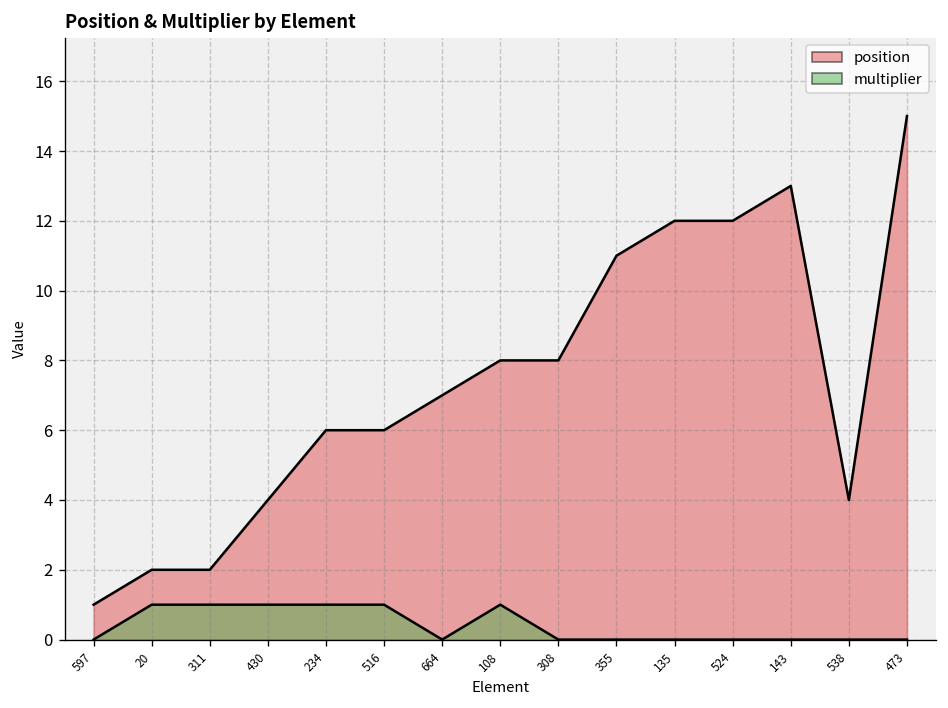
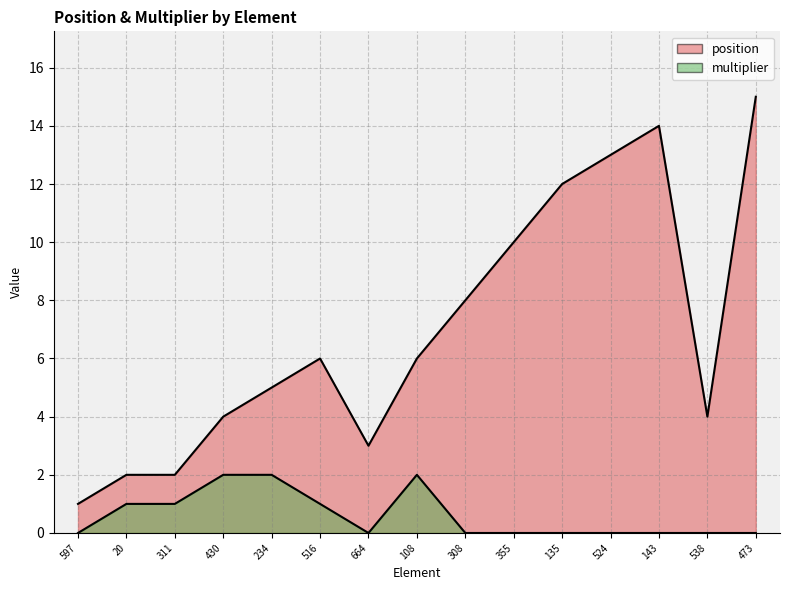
  {
    "position": {
      "597": 1,
      "20": 2,
      "311": 2,
      "430": 4,
-     "234": 6,
+     "234": 5,
      "516": 6,
-     "664": 7,
-     "108": 8,
+     "664": 3,
+     "108": 6,
      "308": 8,
-     "355": 11,
+     "355": 10,
      "135": 12,
-     "524": 12,
-     "143": 13,
+     "524": 13,
+     "143": 14,
      "538": 4,
      "473": 15
    },
    "multiplier": {
      "597": 0,
      "20": 1,
      "311": 1,
-     "430": 1,
-     "234": 1,
+     "430": 2,
+     "234": 2,
      "516": 1,
      "664": 0,
-     "108": 1,
+     "108": 2,
      "308": 0,
      "355": 0,
      "135": 0,
      "524": 0,
      "143": 0,
      "538": 0,
      "473": 0
    }
  }
